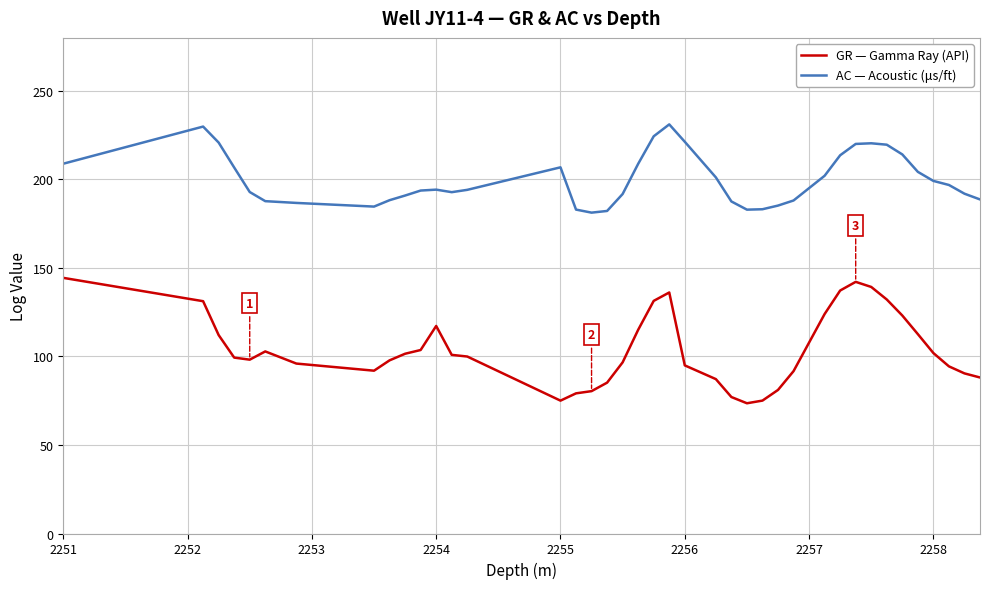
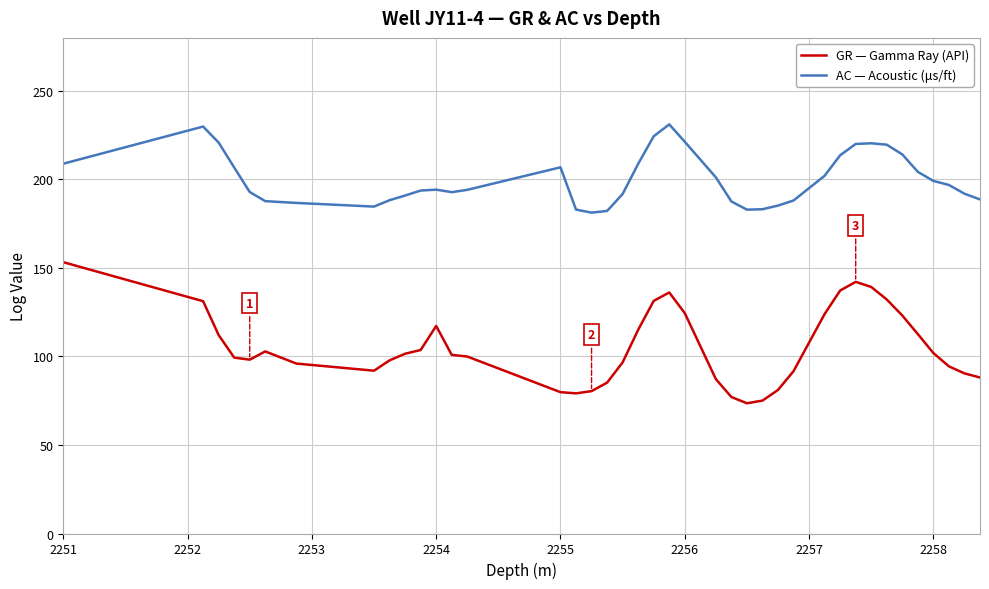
  {
    "GR — Gamma Ray (API)": {
-     "2251": 144,
+     "2251": 153,
      "2254": 117,
-     "2255": 75,
-     "2256": 95,
+     "2255": 80,
+     "2256": 124,
      "2258": 102
    },
    "AC — Acoustic (μs/ft)": {
      "2251": 209,
      "2254": 194,
      "2255": 207,
      "2256": 221,
      "2258": 199
    }
  }
